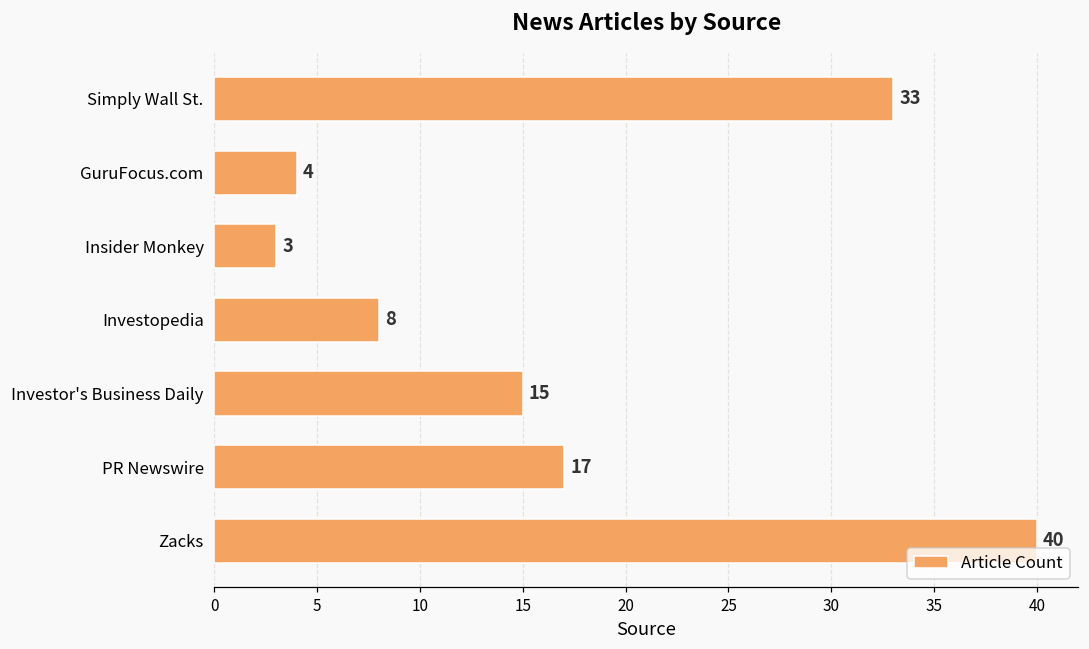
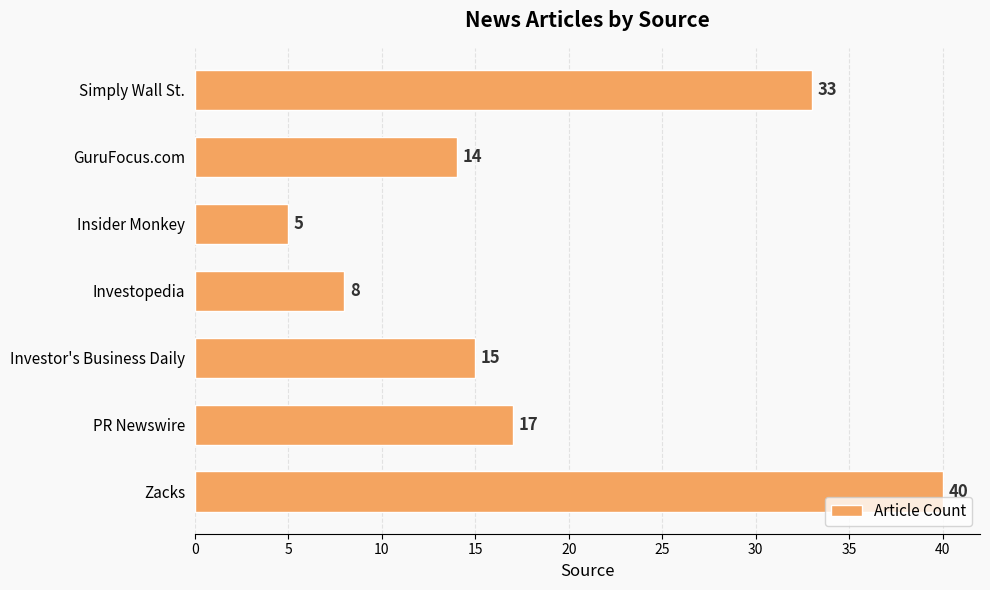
  {
    "Simply Wall St.": 33,
-   "GuruFocus.com": 4,
-   "Insider Monkey": 3,
+   "GuruFocus.com": 14,
+   "Insider Monkey": 5,
    "Investopedia": 8,
    "Investor's Business Daily": 15,
    "PR Newswire": 17
  }
